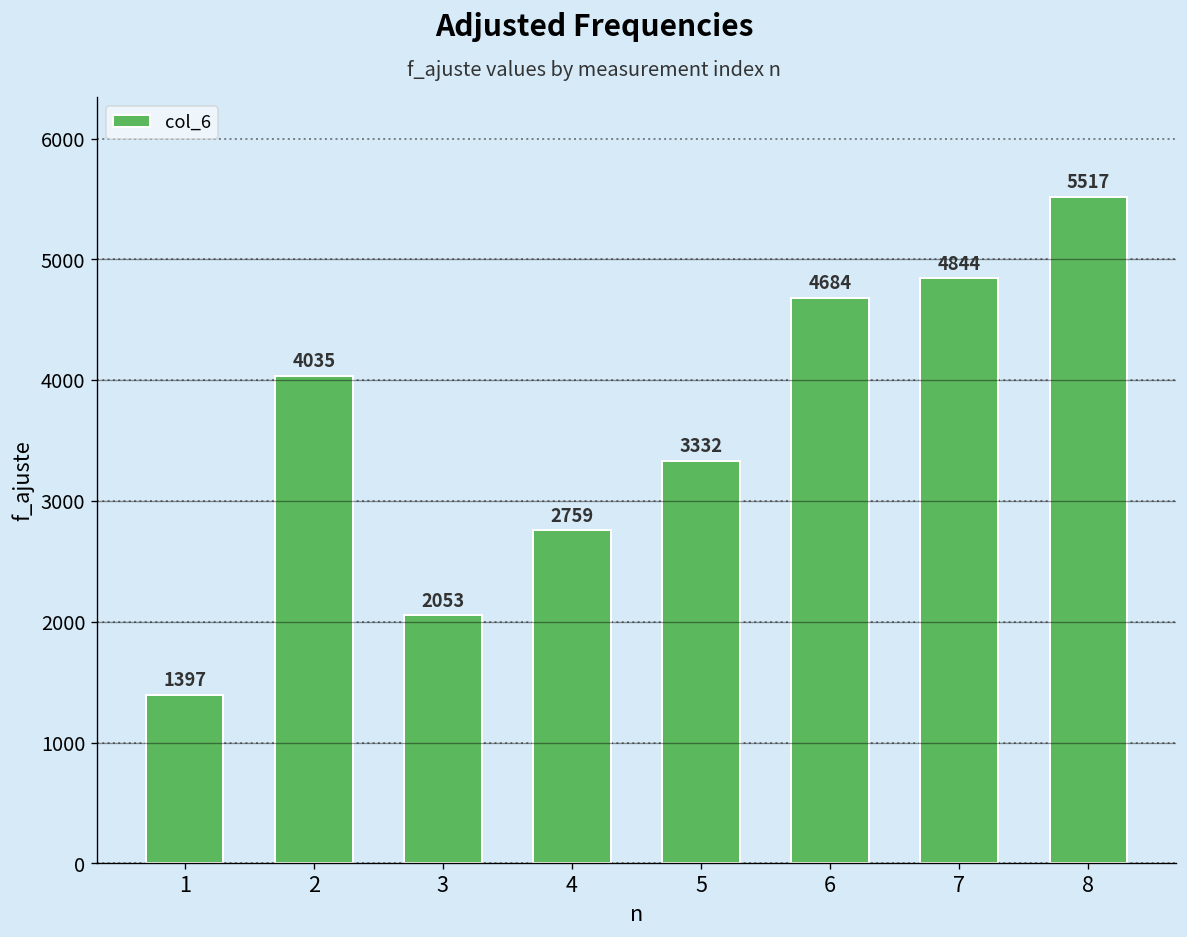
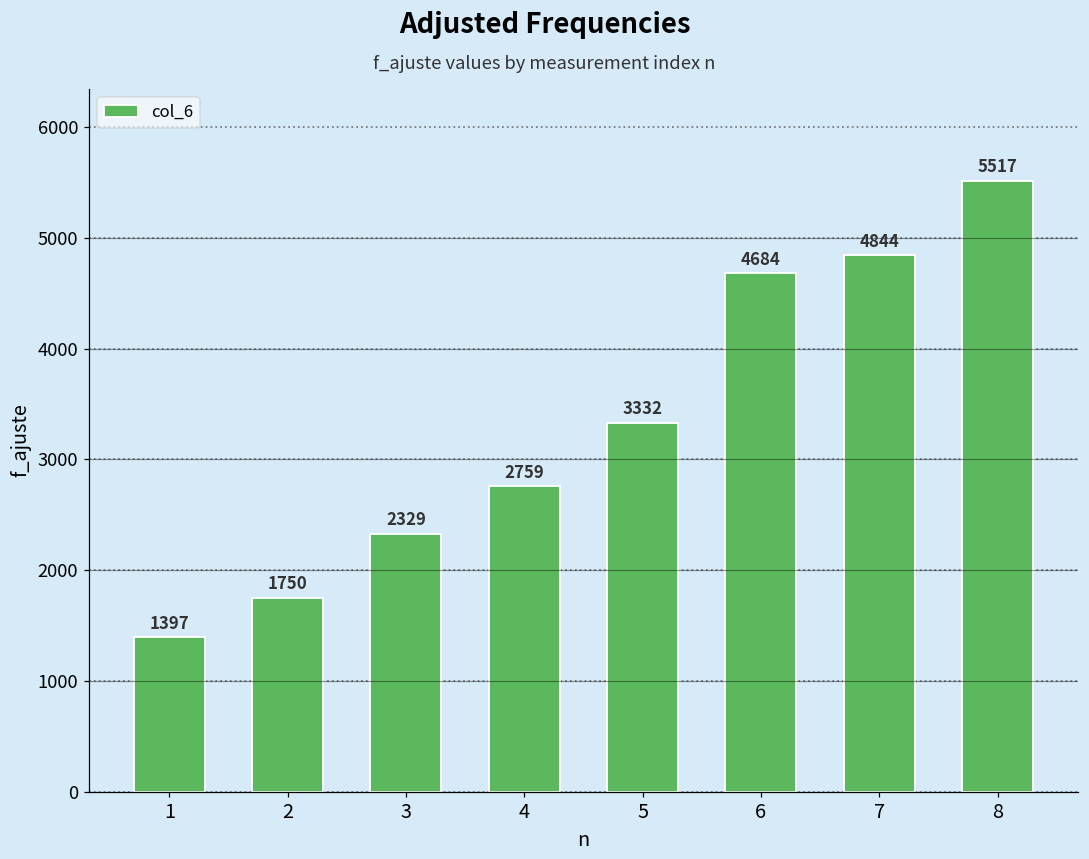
  {
    "1": 1397,
-   "2": 4035,
-   "3": 2053,
+   "2": 1750,
+   "3": 2329,
    "4": 2759,
    "5": 3332,
    "6": 4684,
    "7": 4844,
    "8": 5517
  }
